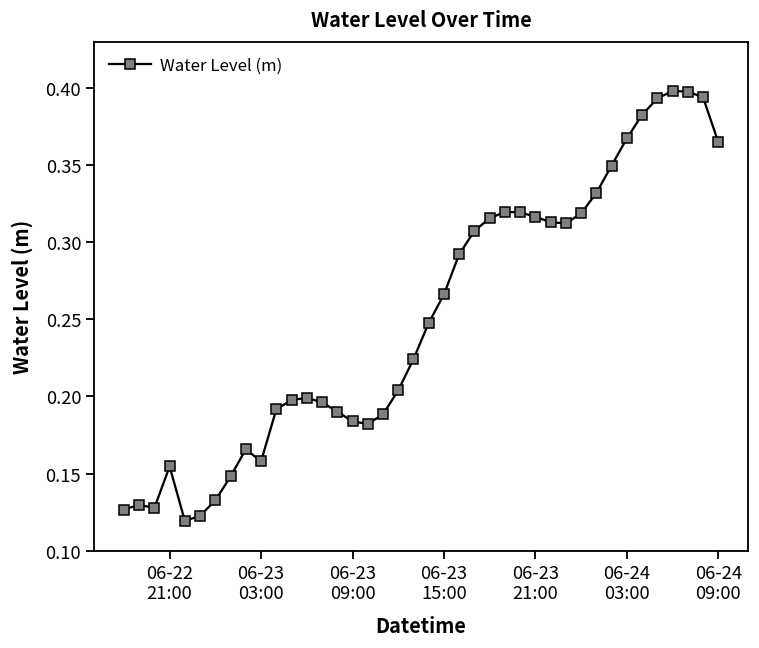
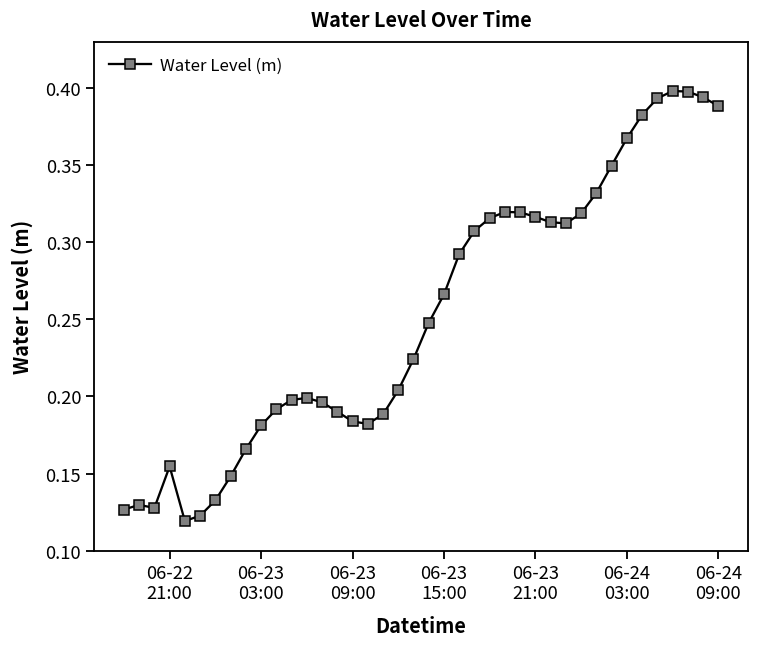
  {
    "06-22 21:00": 0.155,
-   "06-23 03:00": 0.158,
+   "06-23 03:00": 0.181,
    "06-23 09:00": 0.184,
    "06-23 15:00": 0.266,
    "06-23 21:00": 0.316,
    "06-24 03:00": 0.367,
-   "06-24 09:00": 0.365
+   "06-24 09:00": 0.388
  }
